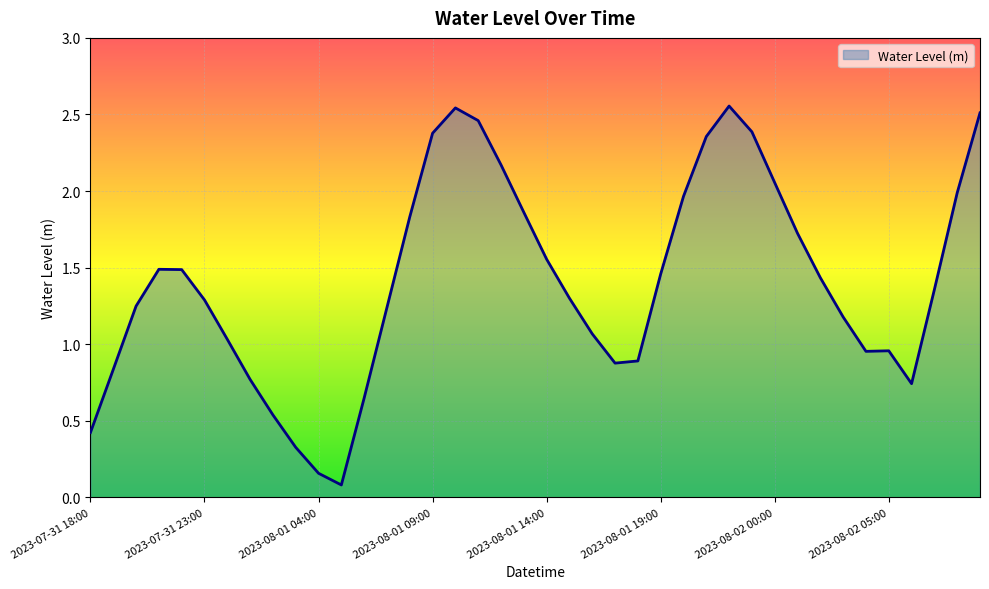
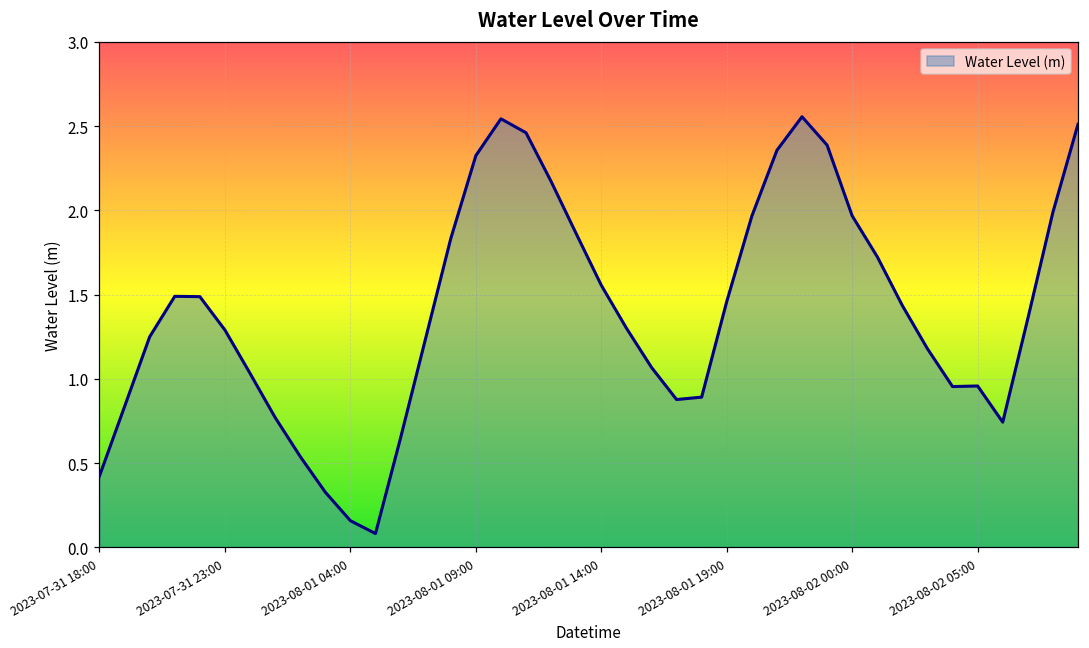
  {
    "2023-07-31 18:00": 0.42,
    "2023-07-31 23:00": 1.29,
    "2023-08-01 04:00": 0.16,
-   "2023-08-01 09:00": 2.38,
+   "2023-08-01 09:00": 2.32,
    "2023-08-01 14:00": 1.56,
    "2023-08-01 19:00": 1.46,
-   "2023-08-02 00:00": 2.05,
+   "2023-08-02 00:00": 1.97,
    "2023-08-02 05:00": 0.96
  }
